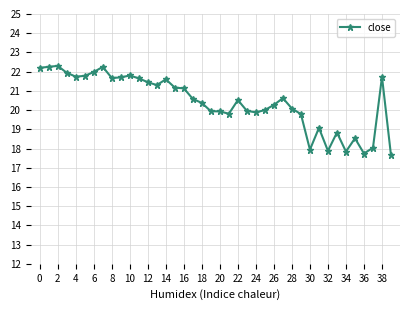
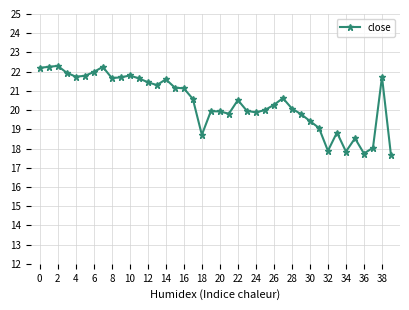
  {
    "0": 22.2,
    "2": 22.3,
    "4": 21.7,
    "6": 22.0,
    "8": 21.7,
    "10": 21.8,
    "12": 21.5,
    "14": 21.6,
    "16": 21.1,
-   "18": 20.4,
+   "18": 18.7,
    "20": 19.9,
    "22": 20.5,
    "24": 19.9,
    "26": 20.3,
    "28": 20.1,
-   "30": 17.9,
+   "30": 19.4,
    "32": 17.9,
    "34": 17.8,
    "36": 17.7,
    "38": 21.7
  }
